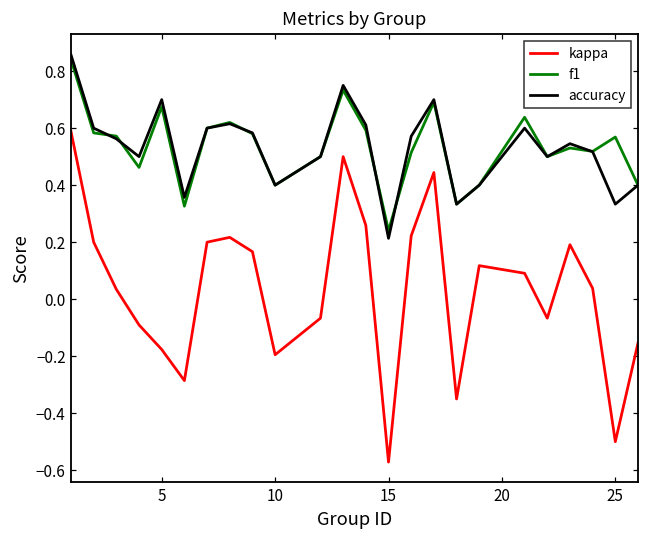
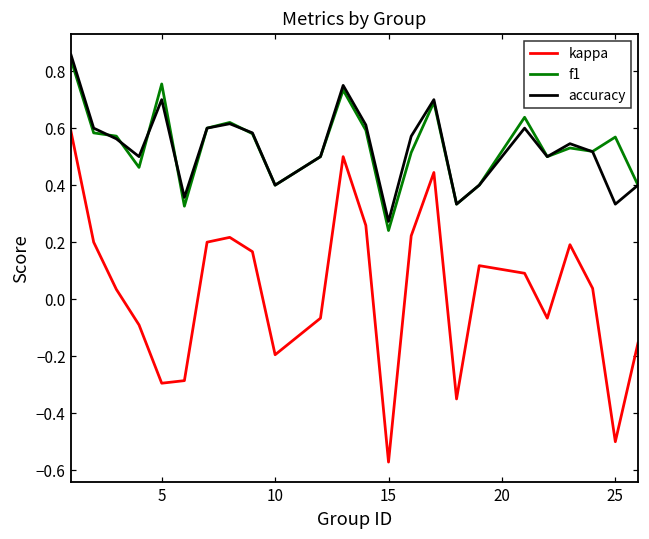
  {
    "kappa": {
-     "5": -0.18,
+     "5": -0.29,
      "10": -0.19,
      "15": -0.57,
      "25": -0.50
    },
    "f1": {
-     "5": 0.68,
+     "5": 0.76,
      "15": 0.24,
      "25": 0.57
    },
    "accuracy": {
      "5": 0.70,
-     "15": 0.21,
+     "15": 0.27,
      "25": 0.33
    }
  }
